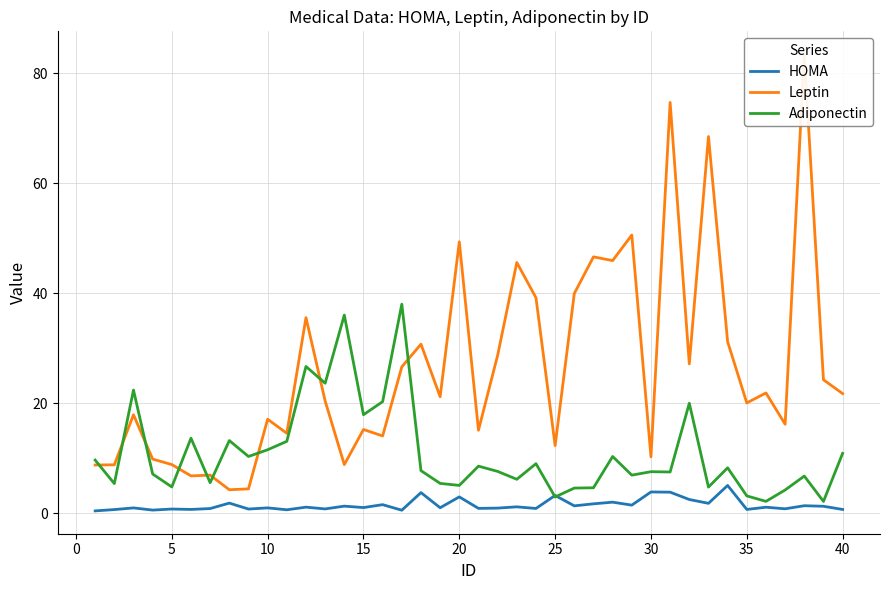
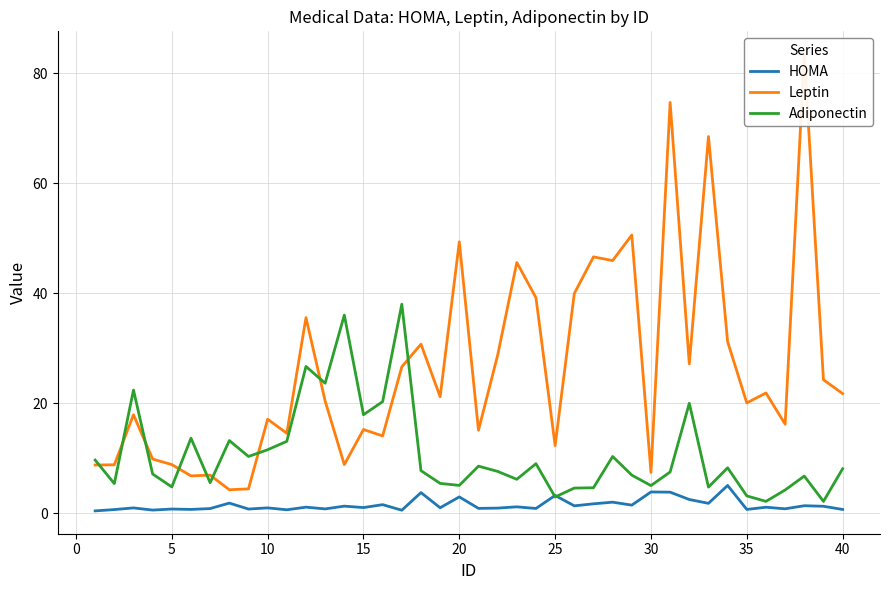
  {
    "HOMA": {
      "5": 1,
      "10": 1,
      "15": 1,
      "20": 3,
      "30": 4,
      "35": 1,
      "40": 1
    },
    "Leptin": {
      "5": 9,
      "10": 17,
      "15": 15,
      "20": 49,
      "25": 12,
-     "30": 10,
+     "30": 7,
      "35": 20,
      "40": 22
    },
    "Adiponectin": {
      "5": 5,
      "10": 12,
      "15": 18,
      "20": 5,
-     "30": 8,
+     "30": 5,
      "35": 3,
-     "40": 11
+     "40": 8
    }
  }
